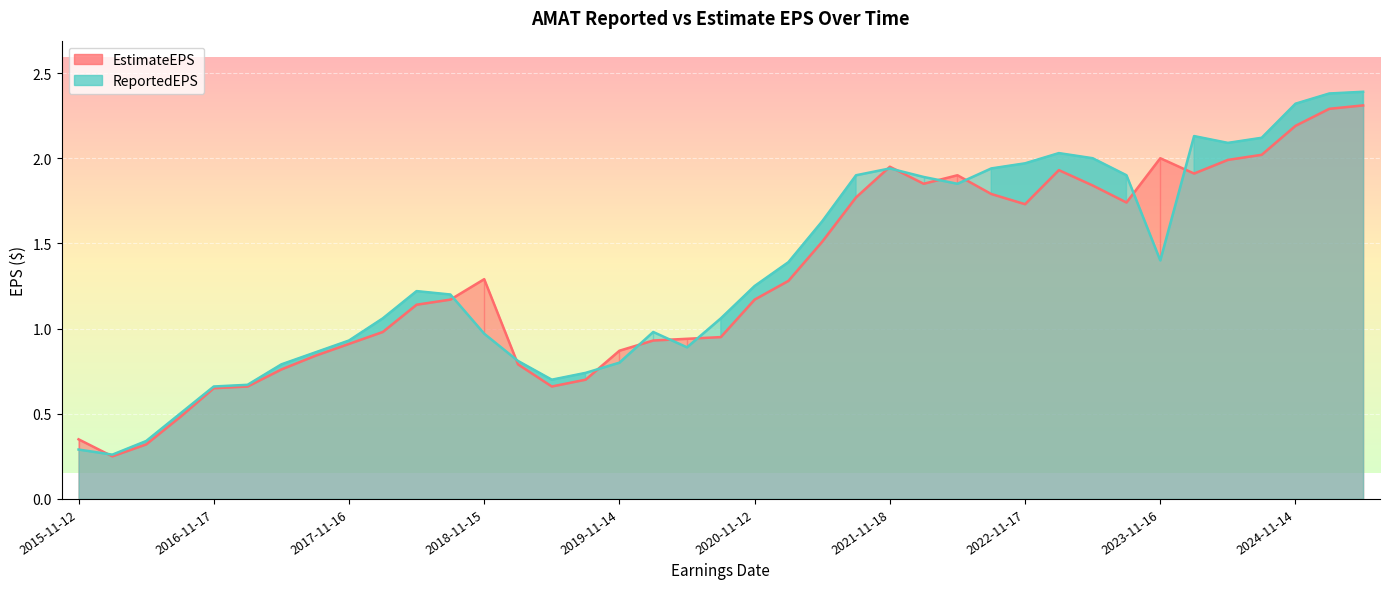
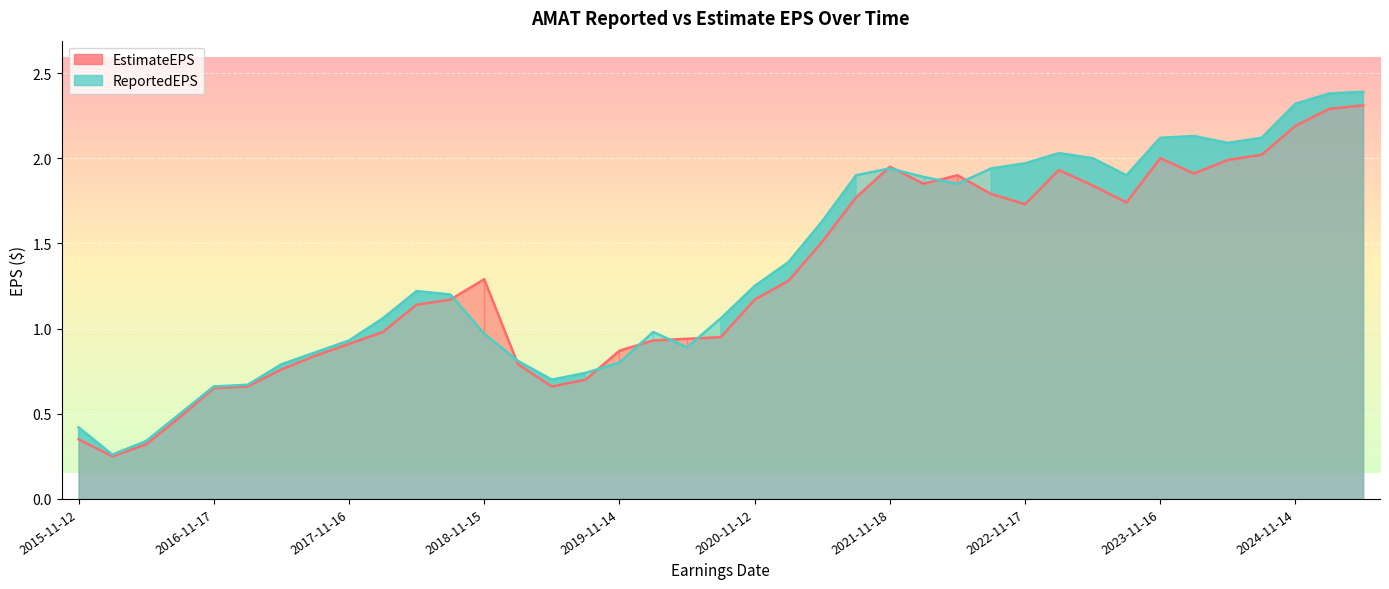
  {
    "EstimateEPS": {
      "2015-11-12": 0.35,
      "2017-11-16": 0.91,
      "2018-11-15": 1.29,
      "2019-11-14": 0.87,
      "2020-11-12": 1.17,
      "2022-11-17": 1.73,
      "2023-11-16": 2.00,
      "2024-11-14": 2.19
    },
    "ReportedEPS": {
-     "2015-11-12": 0.29,
+     "2015-11-12": 0.42,
      "2017-11-16": 0.93,
      "2018-11-15": 0.97,
      "2019-11-14": 0.80,
      "2020-11-12": 1.25,
      "2022-11-17": 1.97,
-     "2023-11-16": 1.40,
+     "2023-11-16": 2.12,
      "2024-11-14": 2.32
    }
  }
